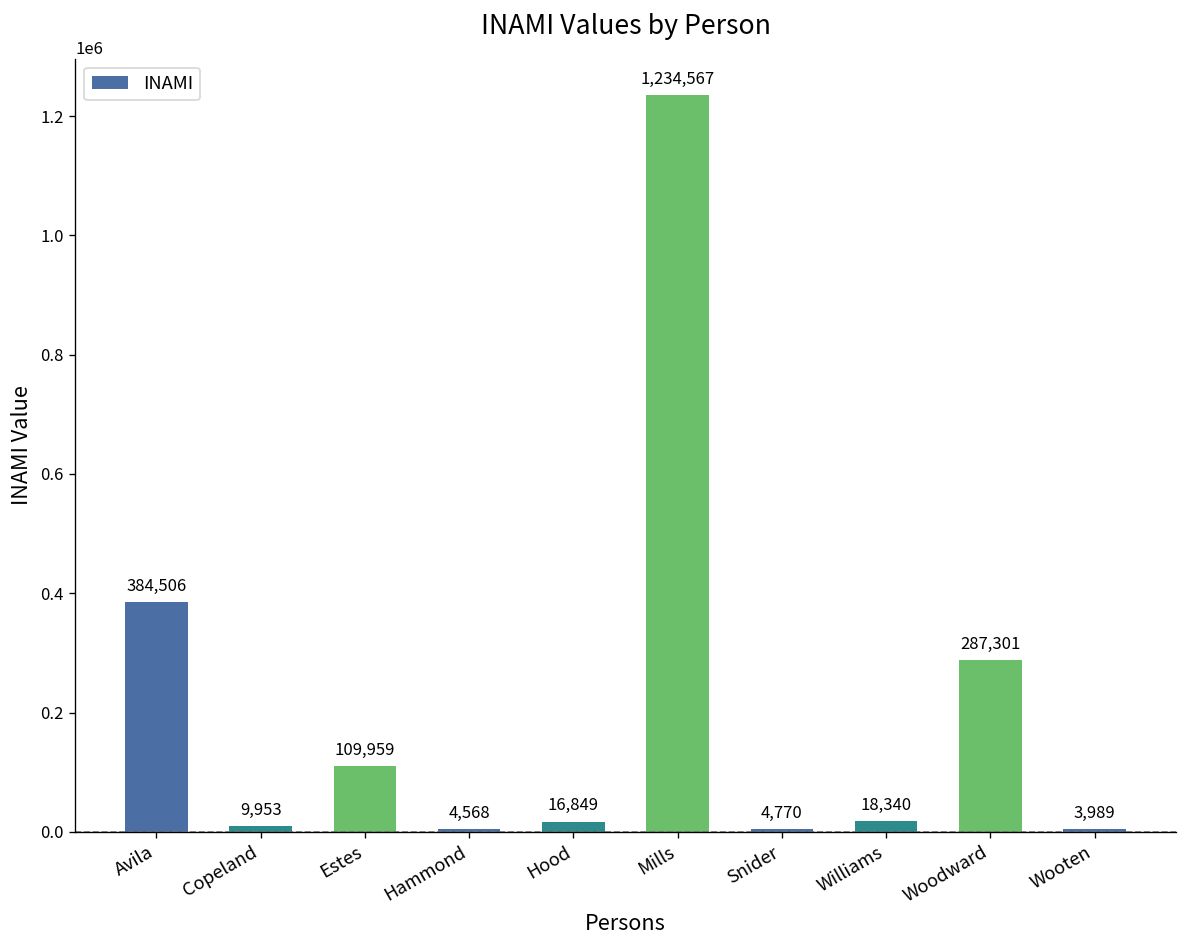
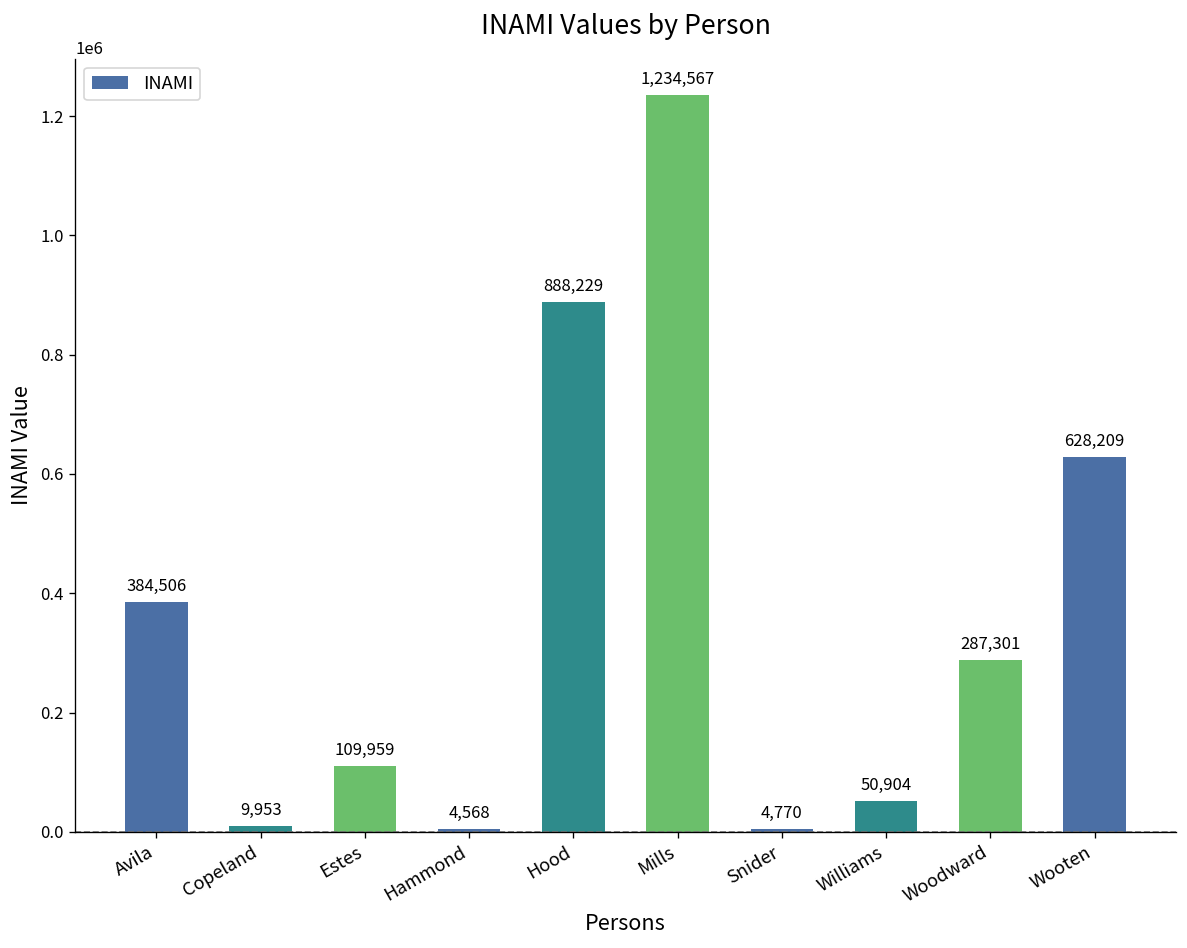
  {
    "Avila": "384,506",
    "Copeland": "9,953",
    "Estes": "109,959",
    "Hammond": "4,568",
-   "Hood": "16,849",
+   "Hood": "888,229",
    "Mills": "1,234,567",
    "Snider": "4,770",
-   "Williams": "18,340",
+   "Williams": "50,904",
    "Woodward": "287,301",
-   "Wooten": "3,989"
+   "Wooten": "628,209"
  }
